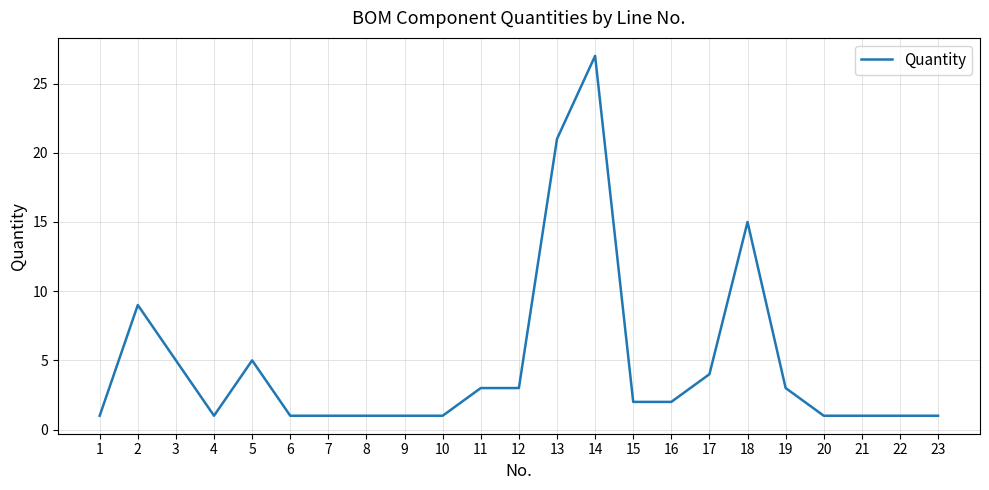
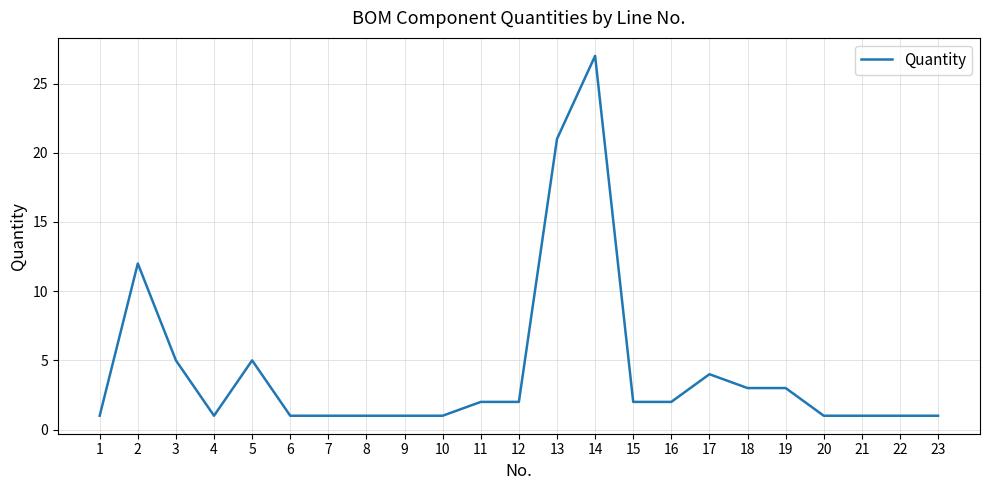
  {
    "1": 1,
-   "2": 9,
+   "2": 12,
    "3": 5,
    "4": 1,
    "5": 5,
    "6": 1,
    "7": 1,
    "8": 1,
    "9": 1,
    "10": 1,
-   "11": 3,
-   "12": 3,
+   "11": 2,
+   "12": 2,
    "13": 21,
    "14": 27,
    "15": 2,
    "16": 2,
    "17": 4,
-   "18": 15,
+   "18": 3,
    "19": 3,
    "20": 1,
    "21": 1,
    "22": 1,
    "23": 1
  }
